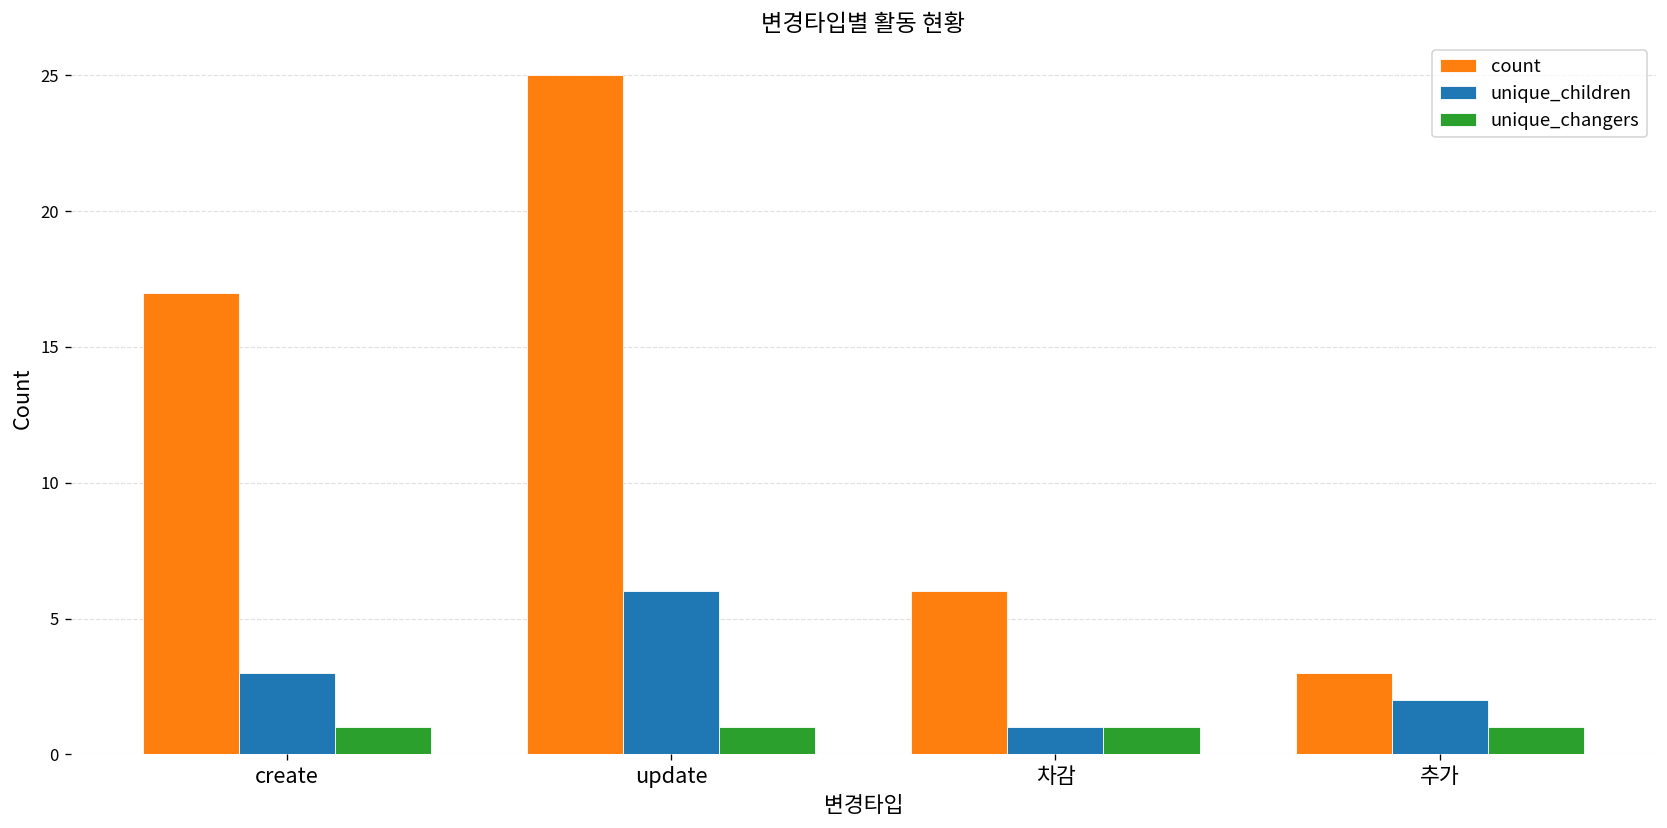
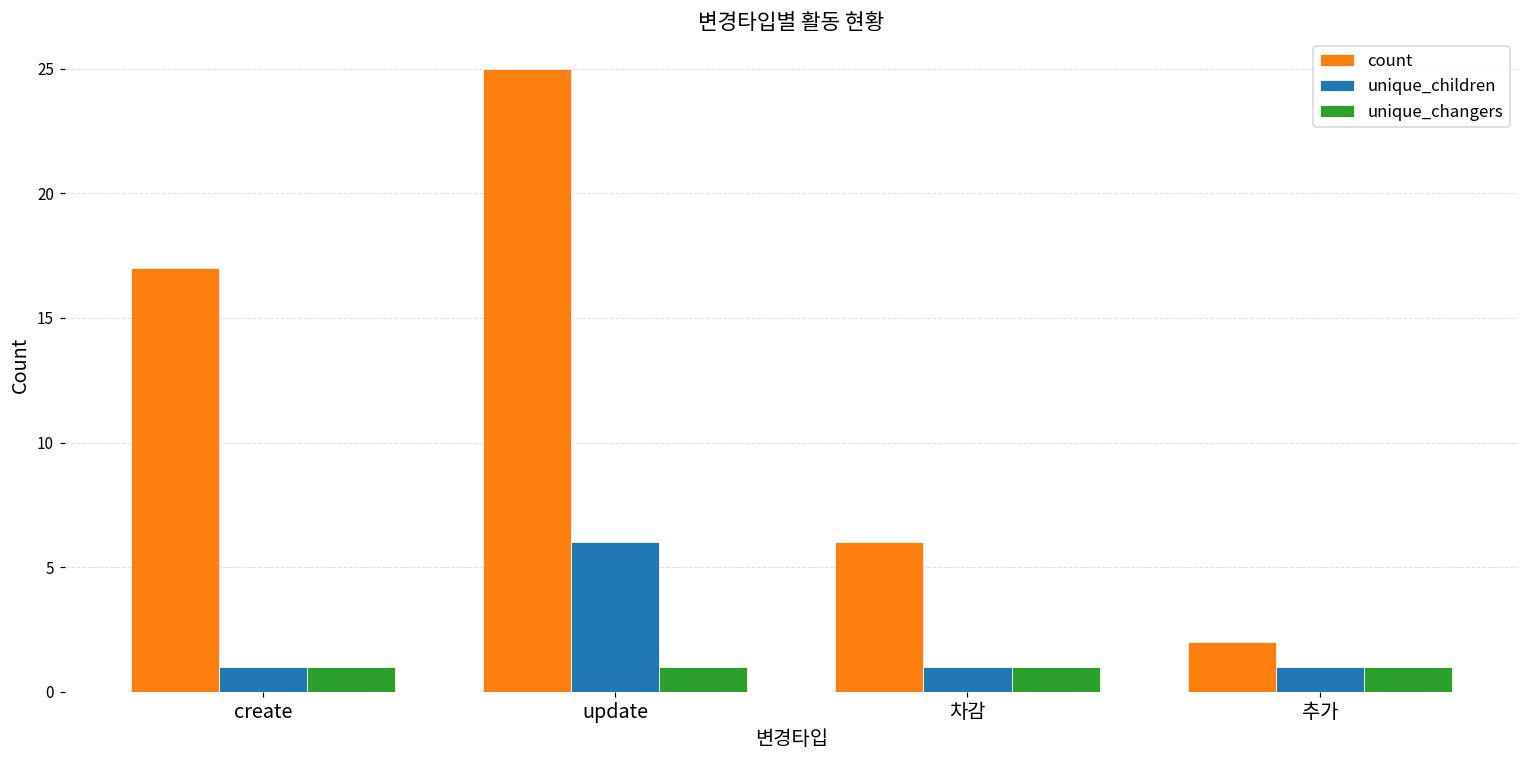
  {
    "count": {
      "create": 17,
      "update": 25,
      "차감": 6,
-     "추가": 3
+     "추가": 2
    },
    "unique_children": {
-     "create": 3,
+     "create": 1,
      "update": 6,
      "차감": 1,
-     "추가": 2
+     "추가": 1
    },
    "unique_changers": {
      "create": 1,
      "update": 1,
      "차감": 1,
      "추가": 1
    }
  }
